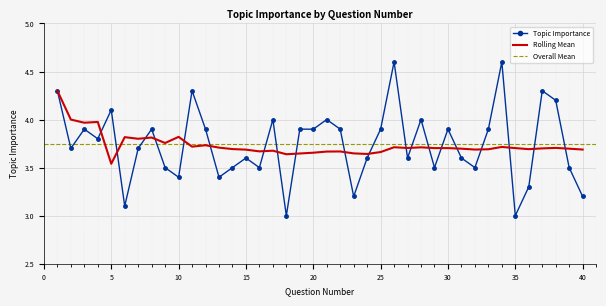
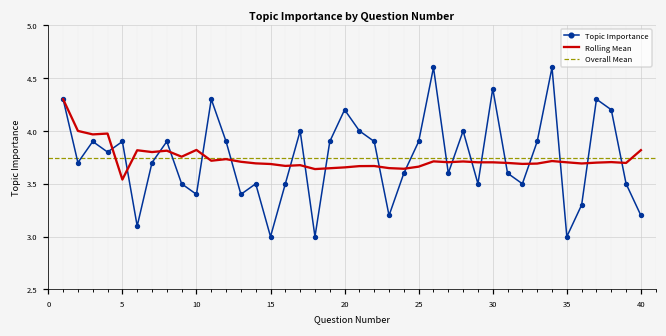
  {
    "Topic Importance": {
-     "5": 4.1,
+     "5": 3.9,
      "10": 3.4,
-     "15": 3.6,
-     "20": 3.9,
+     "15": 3.0,
+     "20": 4.2,
      "25": 3.9,
-     "30": 3.9,
+     "30": 4.4,
      "35": 3.0,
      "40": 3.2
    },
    "Rolling Mean": {
      "5": 3.5,
      "10": 3.8,
      "15": 3.7,
      "20": 3.7,
      "25": 3.7,
      "30": 3.7,
      "35": 3.7,
-     "40": 3.7
+     "40": 3.8
    }
  }
